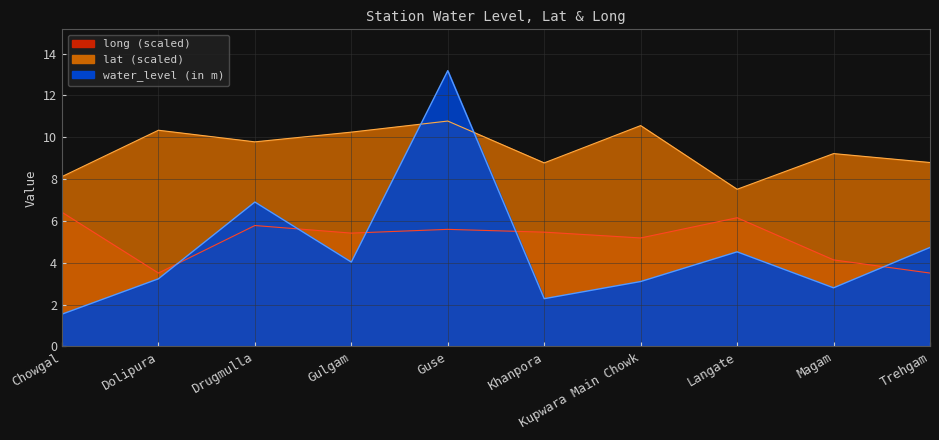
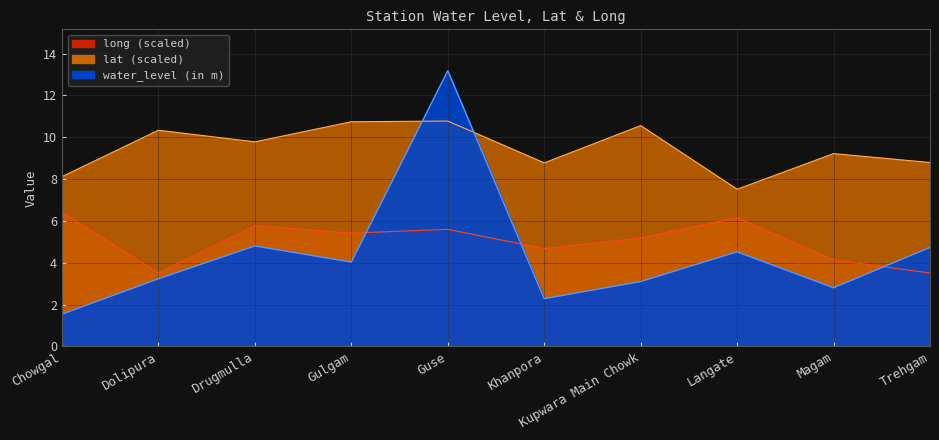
  {
    "long (scaled)": {
      "Chowgal": 6.4,
      "Dolipura": 3.5,
      "Drugmulla": 5.8,
      "Gulgam": 5.4,
      "Guse": 5.6,
-     "Khanpora": 5.5,
+     "Khanpora": 4.7,
      "Kupwara Main Chowk": 5.2,
      "Langate": 6.2,
      "Magam": 4.1,
      "Trehgam": 3.5
    },
    "lat (scaled)": {
      "Chowgal": 8.1,
      "Dolipura": 10.3,
      "Drugmulla": 9.8,
-     "Gulgam": 10.2,
+     "Gulgam": 10.7,
      "Guse": 10.8,
      "Khanpora": 8.8,
      "Kupwara Main Chowk": 10.6,
      "Langate": 7.5,
      "Magam": 9.2,
      "Trehgam": 8.8
    },
    "water_level (in m)": {
      "Chowgal": 1.5,
      "Dolipura": 3.2,
-     "Drugmulla": 6.9,
+     "Drugmulla": 4.8,
      "Gulgam": 4.0,
      "Guse": 13.2,
      "Khanpora": 2.3,
      "Kupwara Main Chowk": 3.1,
      "Langate": 4.5,
      "Magam": 2.8,
      "Trehgam": 4.7
    }
  }
